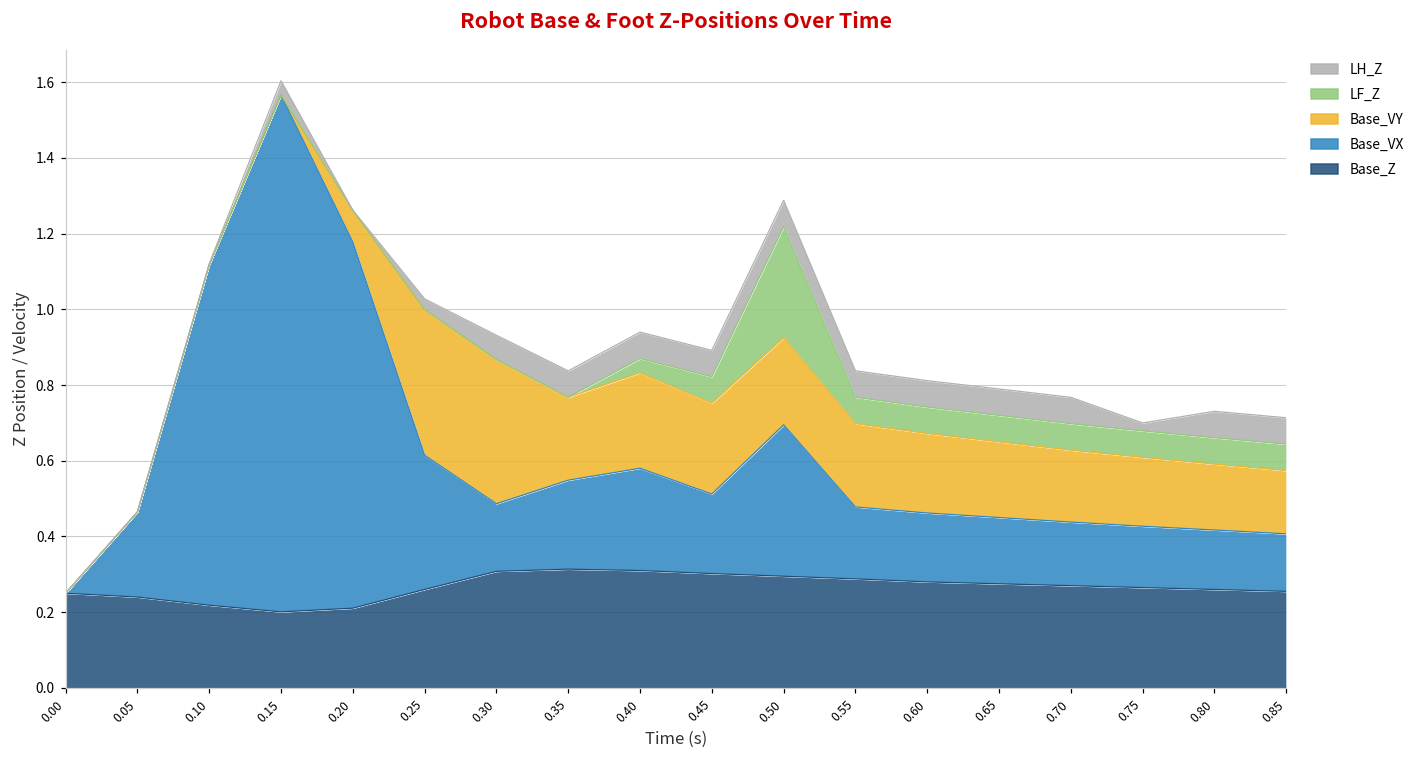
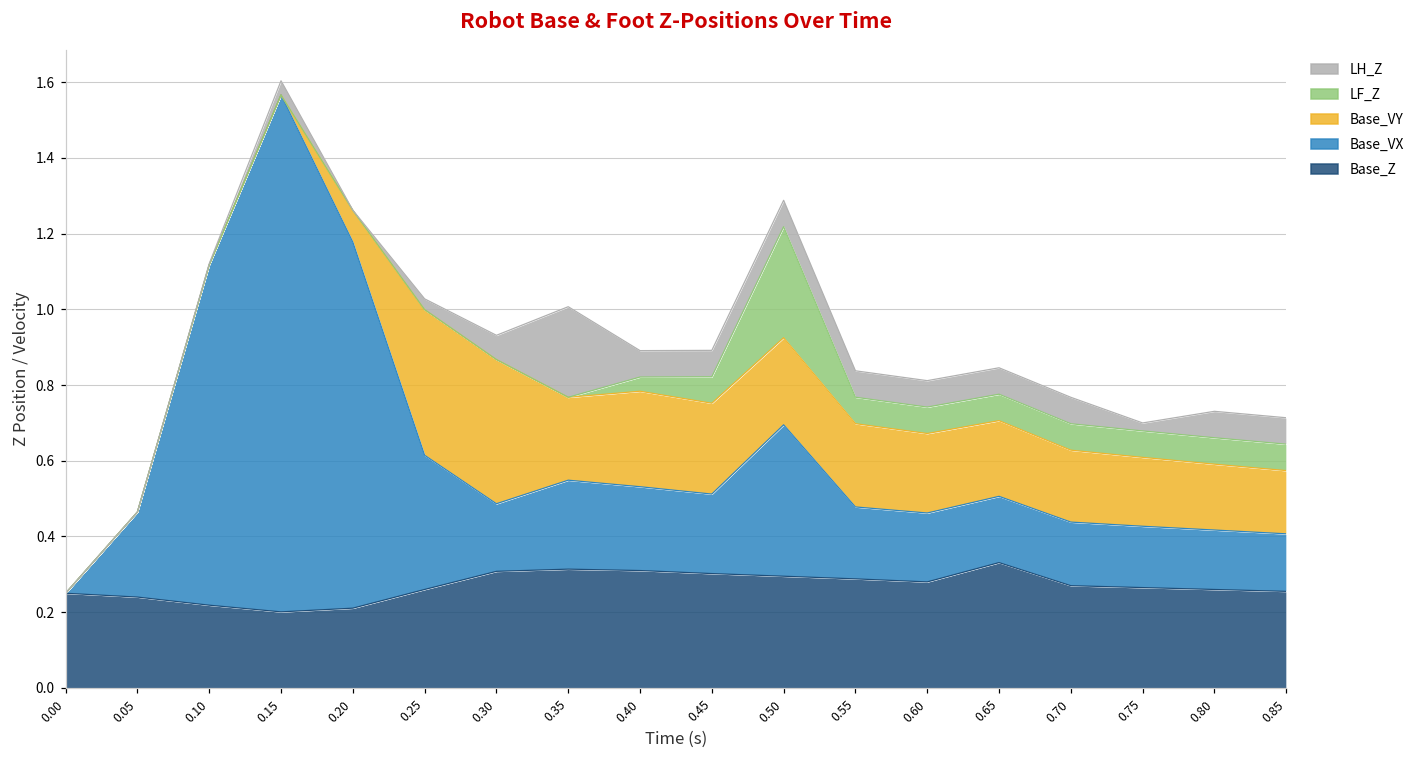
  {
    "Base_Z": {
      "0.05": 0.24,
      "0.10": 0.22,
      "0.15": 0.20,
      "0.20": 0.21,
      "0.25": 0.26,
      "0.30": 0.31,
      "0.35": 0.31,
      "0.40": 0.31,
      "0.45": 0.30,
      "0.50": 0.30,
      "0.55": 0.29,
      "0.60": 0.28,
-     "0.65": 0.28,
+     "0.65": 0.33,
      "0.70": 0.27,
      "0.75": 0.27,
      "0.80": 0.26,
      "0.85": 0.26
    },
    "Base_VX": {
      "0.20": 0.97,
      "0.25": 0.35,
      "0.30": 0.18,
      "0.35": 0.23,
-     "0.40": 0.27,
+     "0.40": 0.22,
      "0.45": 0.21,
      "0.50": 0.40,
      "0.55": 0.19,
      "0.60": 0.18,
      "0.65": 0.18,
      "0.70": 0.17,
      "0.75": 0.16,
      "0.80": 0.16,
      "0.85": 0.15
    },
    "Base_VY": {
      "0.40": 0.25,
      "0.45": 0.24,
      "0.50": 0.23,
      "0.55": 0.22,
      "0.60": 0.21,
      "0.65": 0.20,
      "0.70": 0.19,
      "0.75": 0.18,
      "0.80": 0.17,
      "0.85": 0.17
    },
    "LF_Z": {
      "0.40": 0.04,
      "0.45": 0.07,
      "0.50": 0.29,
      "0.55": 0.07,
      "0.60": 0.07,
      "0.65": 0.07,
      "0.70": 0.07,
      "0.75": 0.07,
      "0.80": 0.07,
      "0.85": 0.07
    },
    "LH_Z": {
      "0.15": 0.04,
      "0.25": 0.03,
      "0.30": 0.06,
-     "0.35": 0.07,
+     "0.35": 0.24,
      "0.40": 0.07,
      "0.45": 0.07,
      "0.50": 0.07,
      "0.55": 0.07,
      "0.60": 0.07,
      "0.65": 0.07,
      "0.70": 0.07,
      "0.75": 0.02,
      "0.80": 0.07,
      "0.85": 0.07
    }
  }
